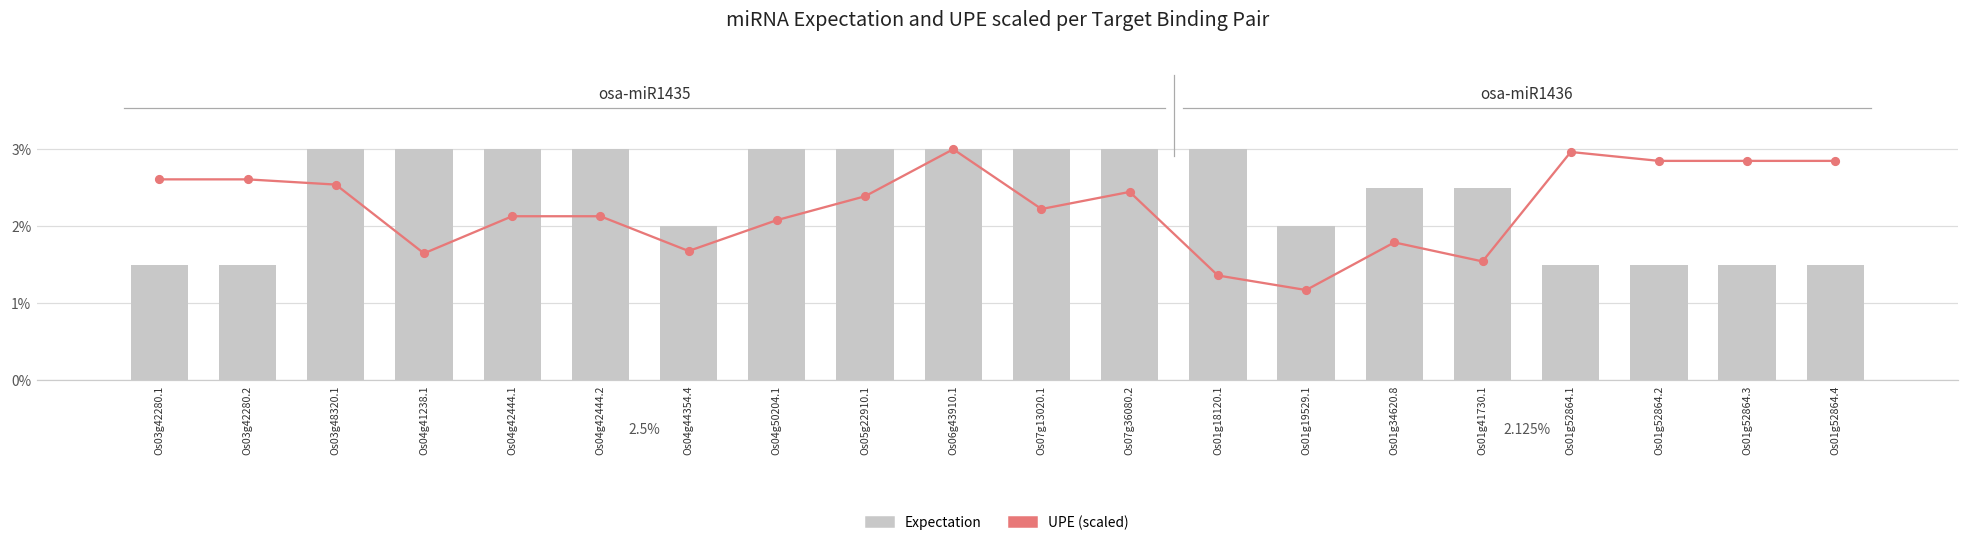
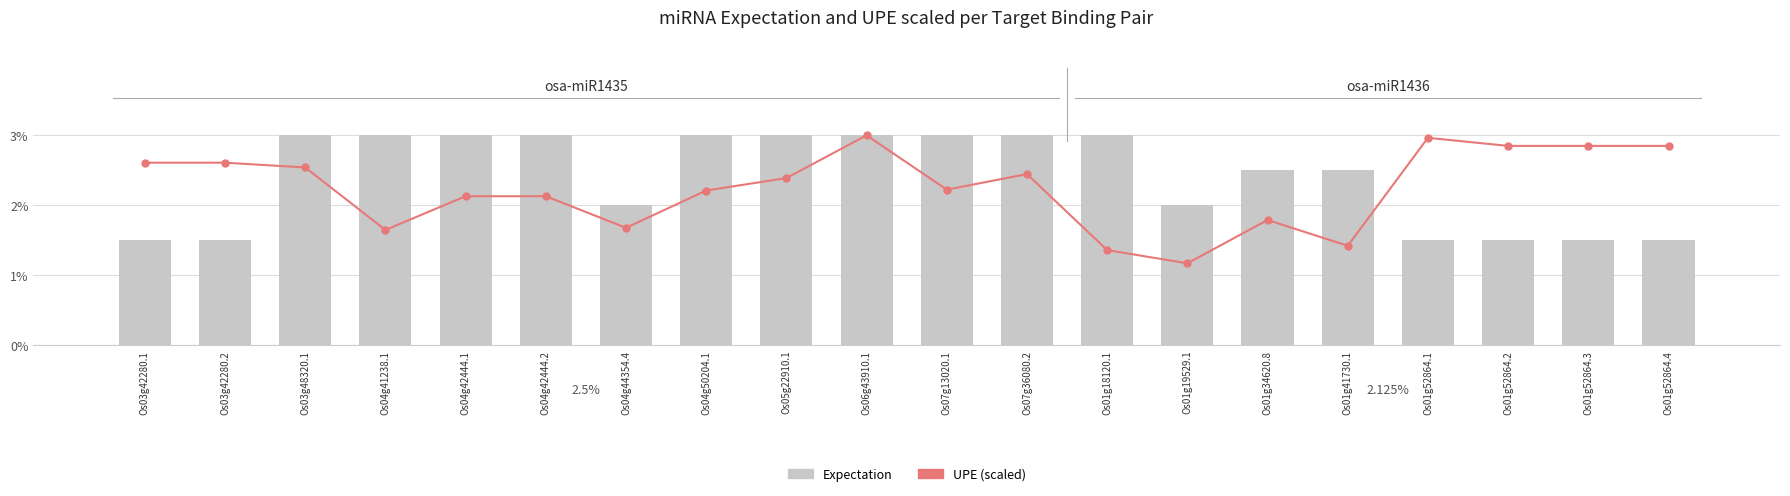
  {
    "UPE (scaled)": {
      "Os03g42280.1": "2.6%",
      "Os03g42280.2": "2.6%",
      "Os03g48320.1": "2.5%",
      "Os04g41238.1": "1.6%",
      "Os04g42444.1": "2.1%",
      "Os04g42444.2": "2.1%",
      "Os04g44354.4": "1.7%",
-     "Os04g50204.1": "2.1%",
+     "Os04g50204.1": "2.2%",
      "Os05g22910.1": "2.4%",
      "Os06g43910.1": "3.0%",
      "Os07g13020.1": "2.2%",
      "Os07g36080.2": "2.4%",
      "Os01g18120.1": "1.4%",
      "Os01g19529.1": "1.2%",
      "Os01g34620.8": "1.8%",
-     "Os01g41730.1": "1.5%",
+     "Os01g41730.1": "1.4%",
      "Os01g52864.1": "3.0%",
      "Os01g52864.2": "2.8%",
      "Os01g52864.3": "2.8%",
      "Os01g52864.4": "2.8%"
    }
  }
